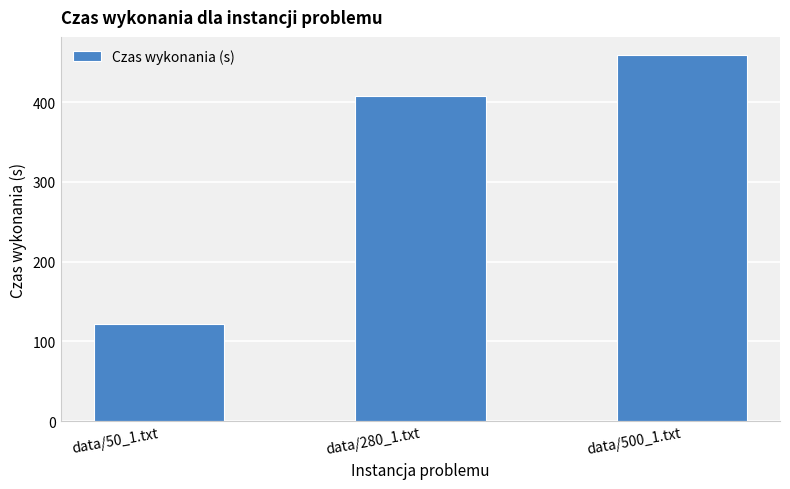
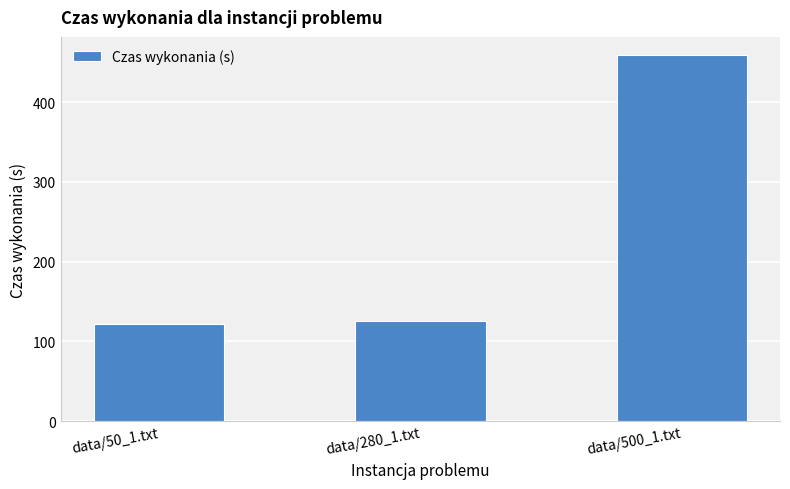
  {
    "data/50_1.txt": 120,
-   "data/280_1.txt": 410,
+   "data/280_1.txt": 130,
    "data/500_1.txt": 460
  }
